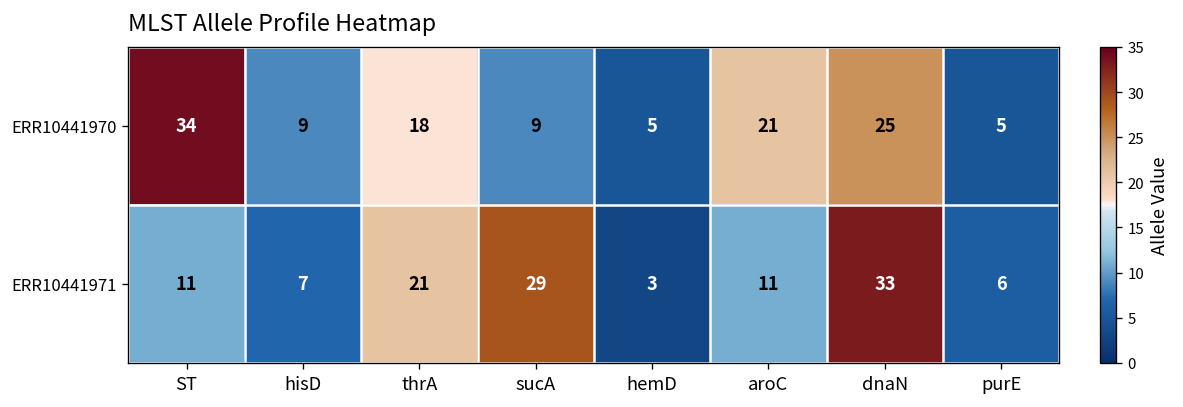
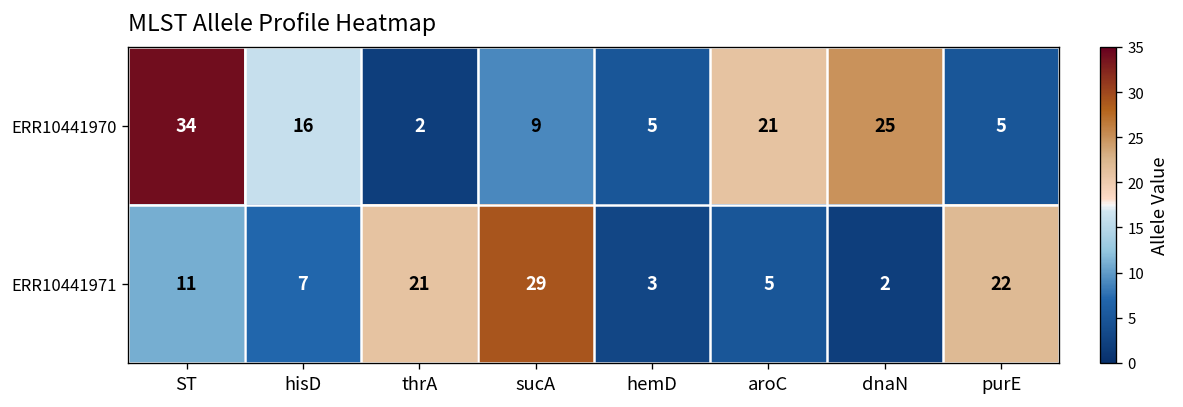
  {
    "ERR10441970": {
      "ST": 34,
-     "hisD": 9,
-     "thrA": 18,
+     "hisD": 16,
+     "thrA": 2,
      "sucA": 9,
      "hemD": 5,
      "aroC": 21,
      "dnaN": 25,
      "purE": 5
    },
    "ERR10441971": {
      "ST": 11,
      "hisD": 7,
      "thrA": 21,
      "sucA": 29,
      "hemD": 3,
-     "aroC": 11,
-     "dnaN": 33,
-     "purE": 6
+     "aroC": 5,
+     "dnaN": 2,
+     "purE": 22
    }
  }
